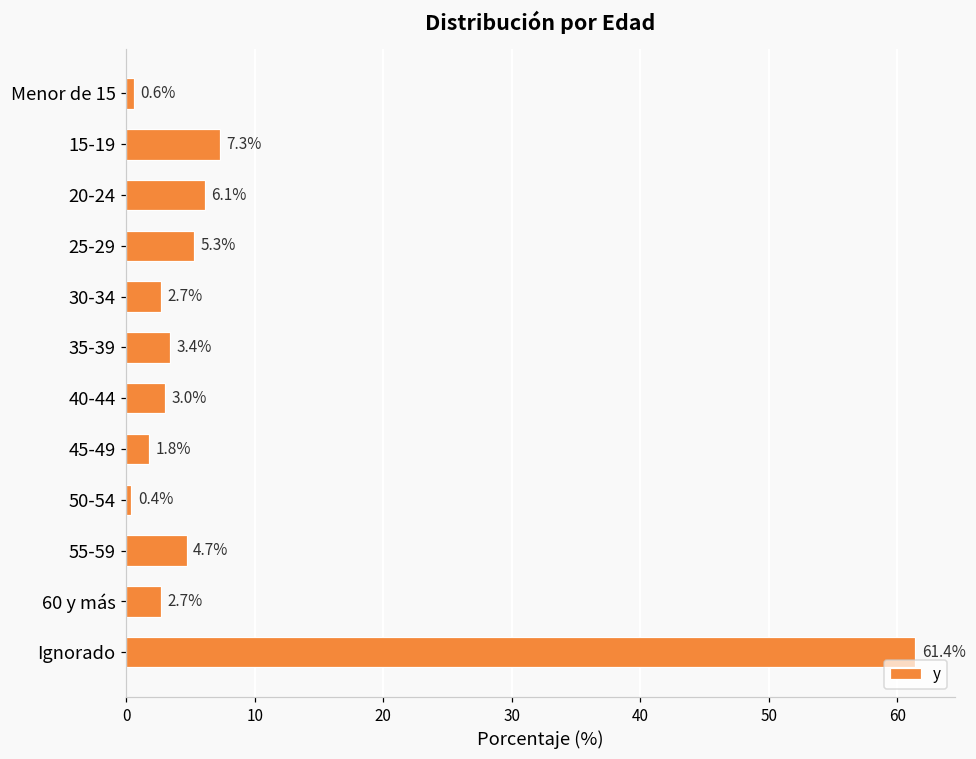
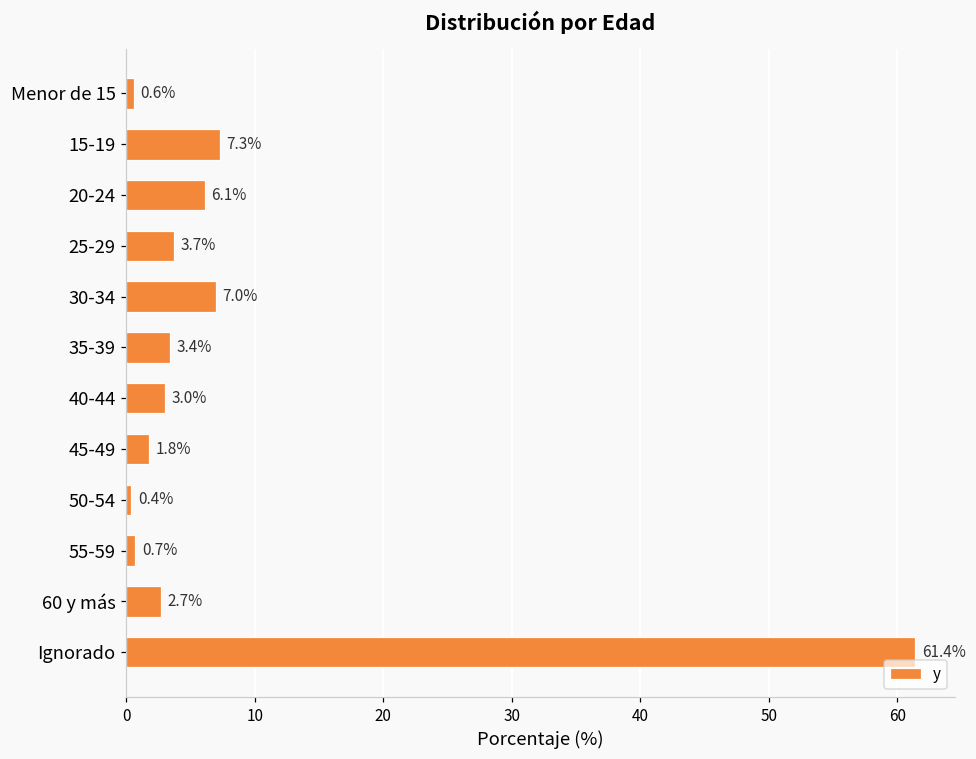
  {
    "Menor de 15": "0.6%",
    "15-19": "7.3%",
    "20-24": "6.1%",
-   "25-29": "5.3%",
-   "30-34": "2.7%",
+   "25-29": "3.7%",
+   "30-34": "7.0%",
    "35-39": "3.4%",
    "40-44": "3.0%",
    "45-49": "1.8%",
    "50-54": "0.4%",
-   "55-59": "4.7%",
+   "55-59": "0.7%",
    "60 y más": "2.7%",
    "Ignorado": "61.4%"
  }
